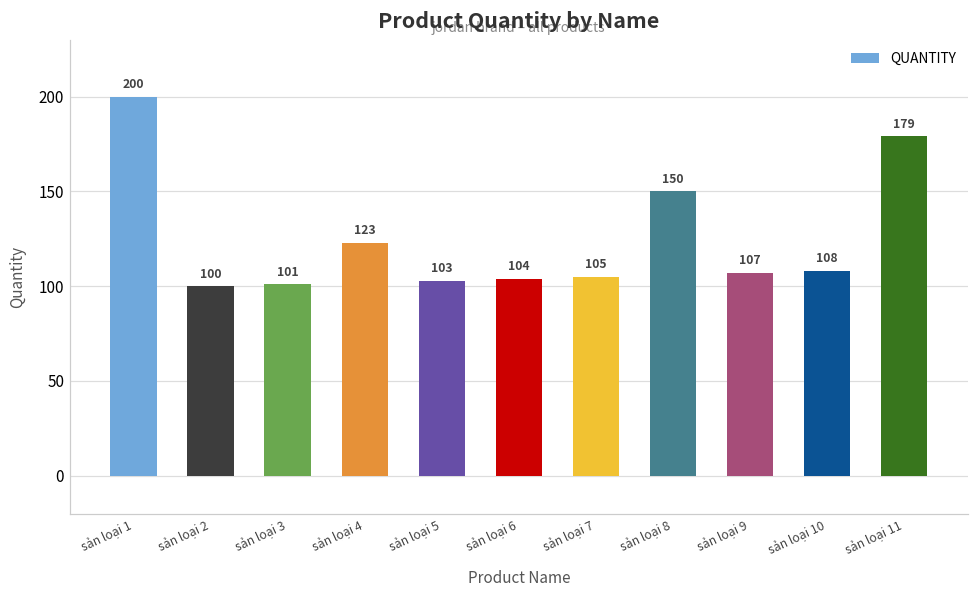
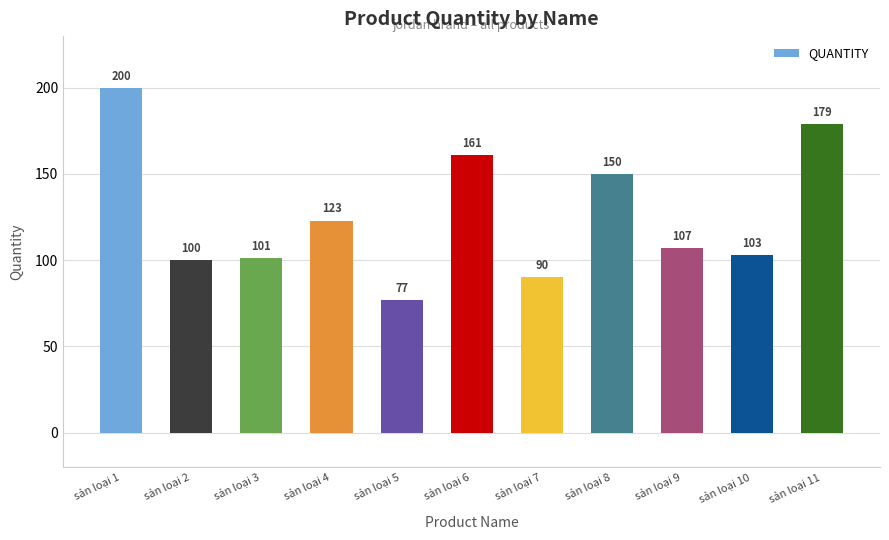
  {
    "sản loại 1": 200,
    "sản loại 2": 100,
    "sản loại 3": 101,
    "sản loại 4": 123,
-   "sản loại 5": 103,
-   "sản loại 6": 104,
-   "sản loại 7": 105,
+   "sản loại 5": 77,
+   "sản loại 6": 161,
+   "sản loại 7": 90,
    "sản loại 8": 150,
    "sản loại 9": 107,
-   "sản loại 10": 108,
+   "sản loại 10": 103,
    "sản loại 11": 179
  }
